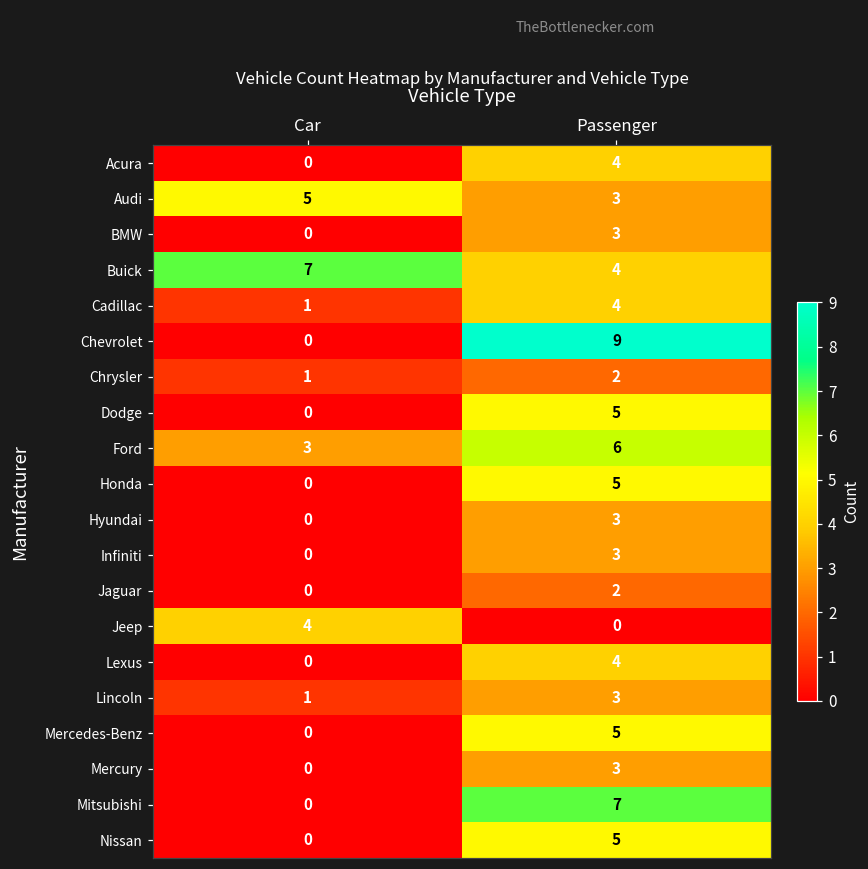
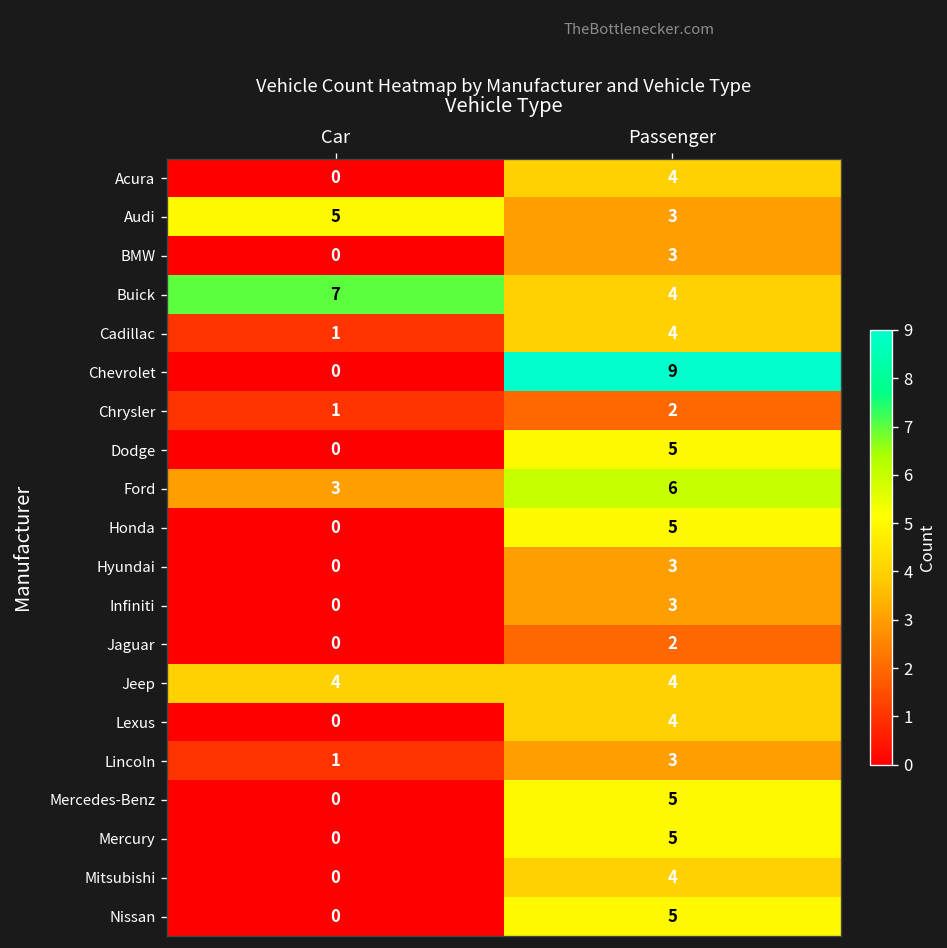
  {
    "Acura": {
      "Car": 0,
      "Passenger": 4
    },
    "Audi": {
      "Car": 5,
      "Passenger": 3
    },
    "BMW": {
      "Car": 0,
      "Passenger": 3
    },
    "Buick": {
      "Car": 7,
      "Passenger": 4
    },
    "Cadillac": {
      "Car": 1,
      "Passenger": 4
    },
    "Chevrolet": {
      "Car": 0,
      "Passenger": 9
    },
    "Chrysler": {
      "Car": 1,
      "Passenger": 2
    },
    "Dodge": {
      "Car": 0,
      "Passenger": 5
    },
    "Ford": {
      "Car": 3,
      "Passenger": 6
    },
    "Honda": {
      "Car": 0,
      "Passenger": 5
    },
    "Hyundai": {
      "Car": 0,
      "Passenger": 3
    },
    "Infiniti": {
      "Car": 0,
      "Passenger": 3
    },
    "Jaguar": {
      "Car": 0,
      "Passenger": 2
    },
    "Jeep": {
      "Car": 4,
-     "Passenger": 0
+     "Passenger": 4
    },
    "Lexus": {
      "Car": 0,
      "Passenger": 4
    },
    "Lincoln": {
      "Car": 1,
      "Passenger": 3
    },
    "Mercedes-Benz": {
      "Car": 0,
      "Passenger": 5
    },
    "Mercury": {
      "Car": 0,
-     "Passenger": 3
+     "Passenger": 5
    },
    "Mitsubishi": {
      "Car": 0,
-     "Passenger": 7
+     "Passenger": 4
    },
    "Nissan": {
      "Car": 0,
      "Passenger": 5
    }
  }
